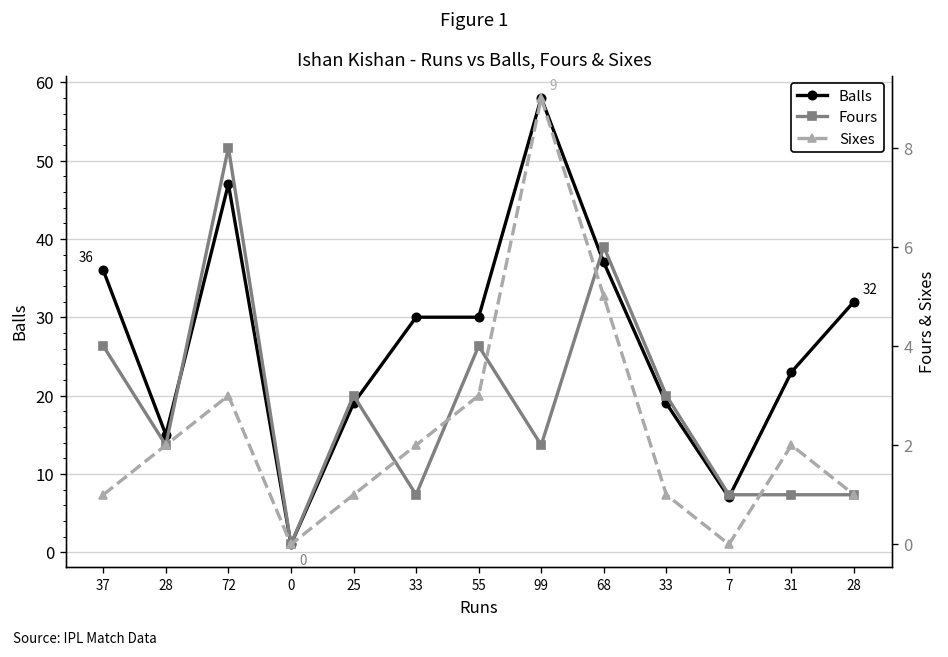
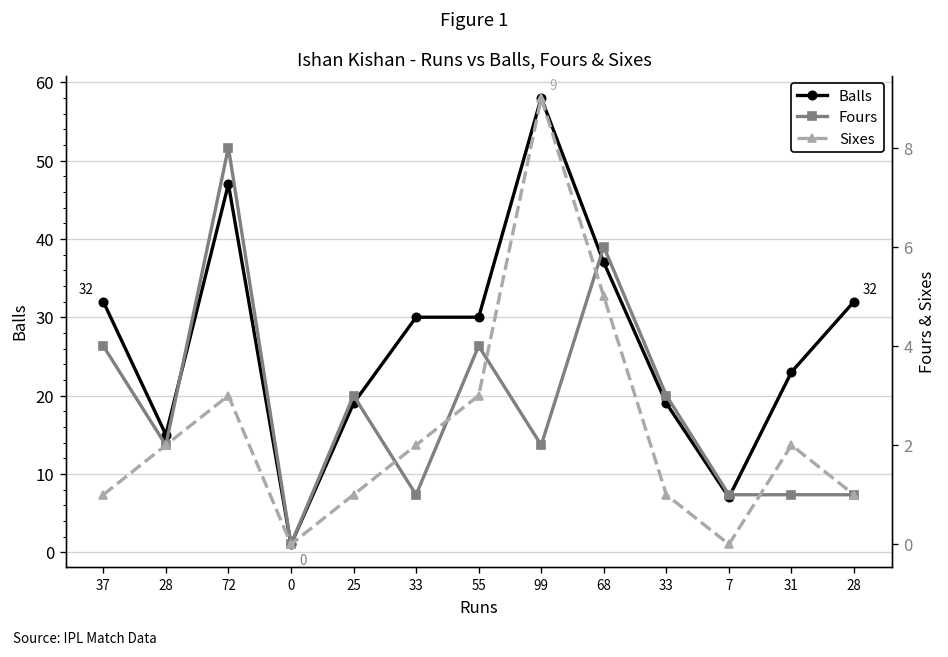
  {
    "Balls": {
-     "37": 36
+     "37": 32
    },
    "Sixes": {
      "99": 9
    }
  }
